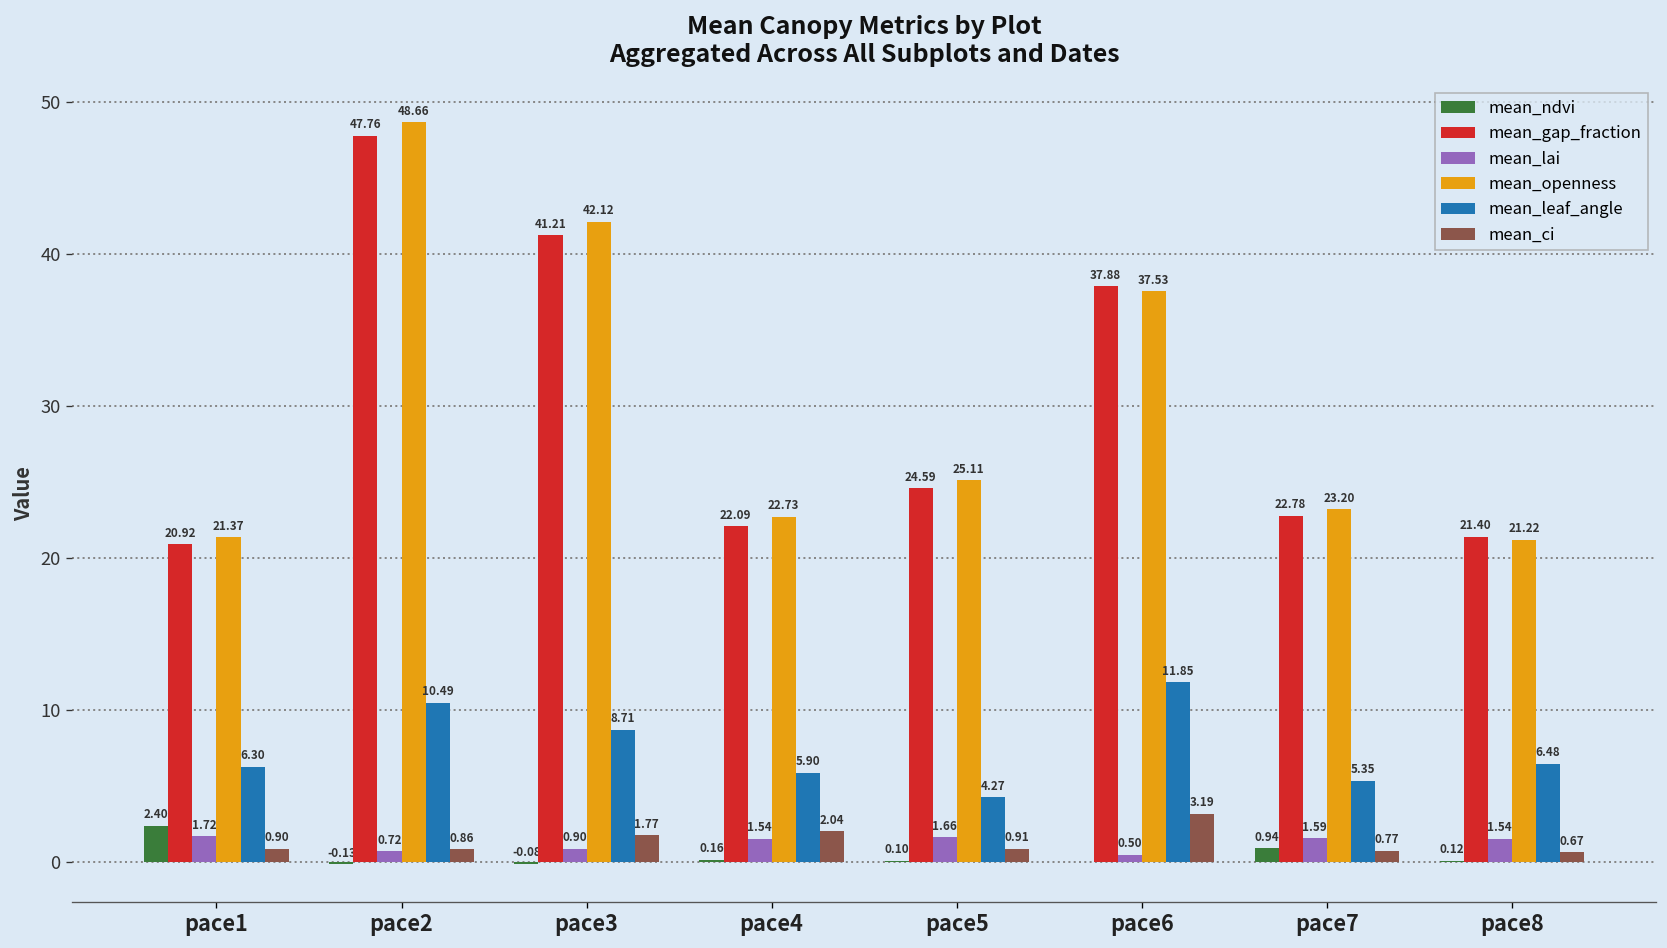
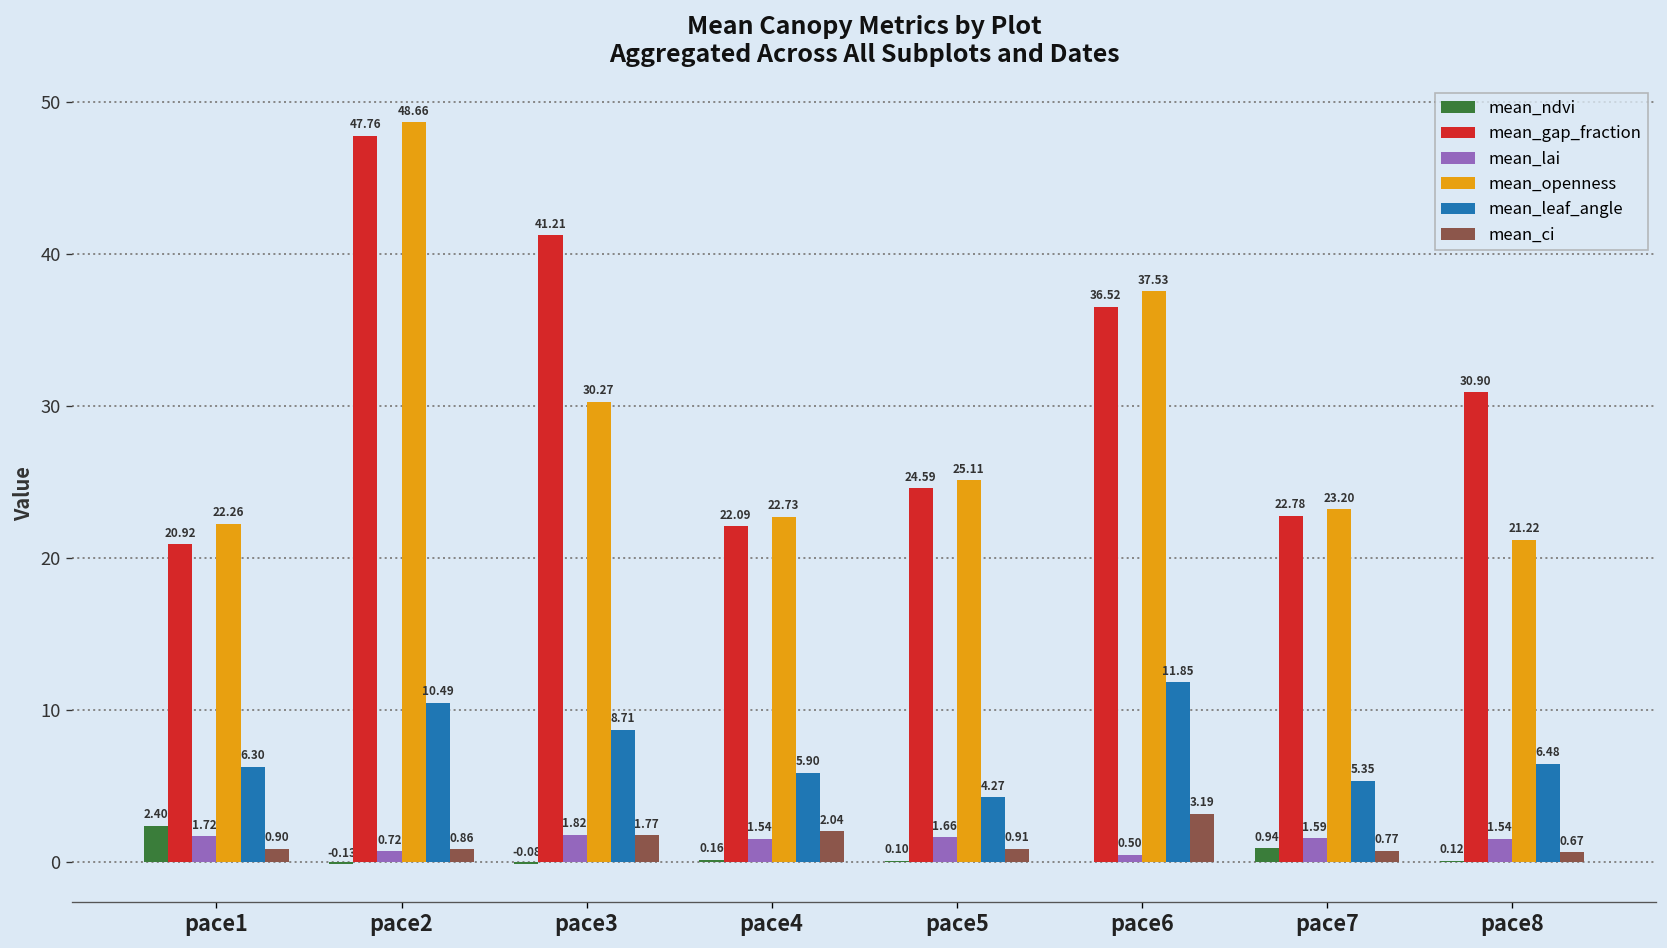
  {
    "mean_ndvi": {
      "pace1": 2.40,
      "pace2": -0.13,
      "pace3": -0.08,
      "pace4": 0.16,
      "pace5": 0.10,
      "pace7": 0.94,
      "pace8": 0.12
    },
    "mean_gap_fraction": {
      "pace1": 20.92,
      "pace2": 47.76,
      "pace3": 41.21,
      "pace4": 22.09,
      "pace5": 24.59,
-     "pace6": 37.88,
+     "pace6": 36.52,
      "pace7": 22.78,
-     "pace8": 21.40
+     "pace8": 30.90
    },
    "mean_lai": {
      "pace1": 1.72,
      "pace2": 0.72,
-     "pace3": 0.90,
+     "pace3": 1.82,
      "pace4": 1.54,
      "pace5": 1.66,
      "pace6": 0.50,
      "pace7": 1.59,
      "pace8": 1.54
    },
    "mean_openness": {
-     "pace1": 21.37,
+     "pace1": 22.26,
      "pace2": 48.66,
-     "pace3": 42.12,
+     "pace3": 30.27,
      "pace4": 22.73,
      "pace5": 25.11,
      "pace6": 37.53,
      "pace7": 23.20,
      "pace8": 21.22
    },
    "mean_leaf_angle": {
      "pace1": 6.30,
      "pace2": 10.49,
      "pace3": 8.71,
      "pace4": 5.90,
      "pace5": 4.27,
      "pace6": 11.85,
      "pace7": 5.35,
      "pace8": 6.48
    },
    "mean_ci": {
      "pace1": 0.90,
      "pace2": 0.86,
      "pace3": 1.77,
      "pace4": 2.04,
      "pace5": 0.91,
      "pace6": 3.19,
      "pace7": 0.77,
      "pace8": 0.67
    }
  }
